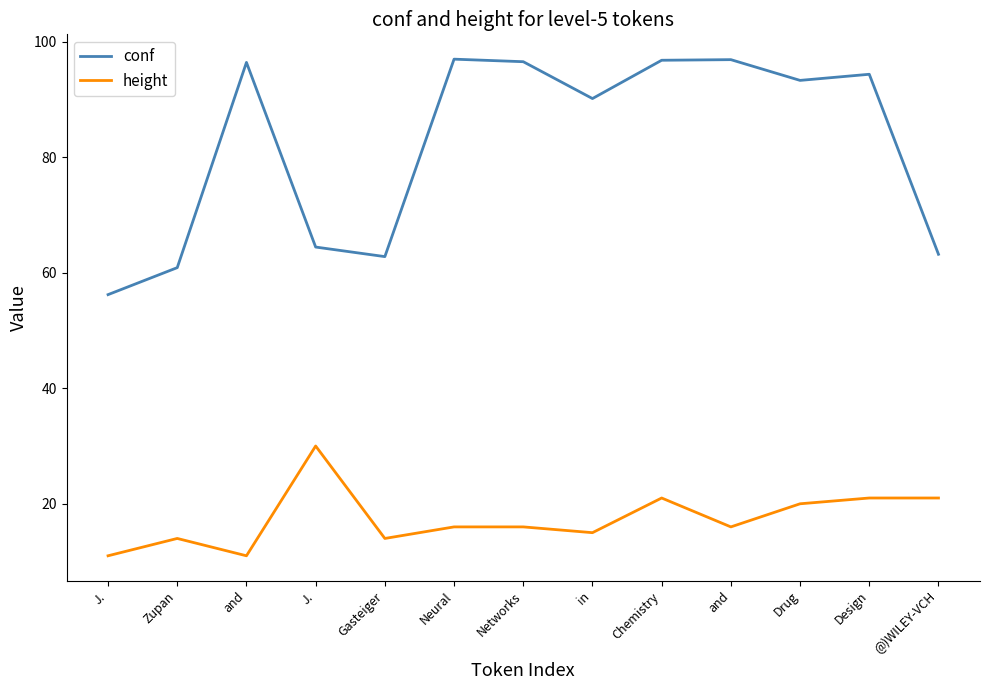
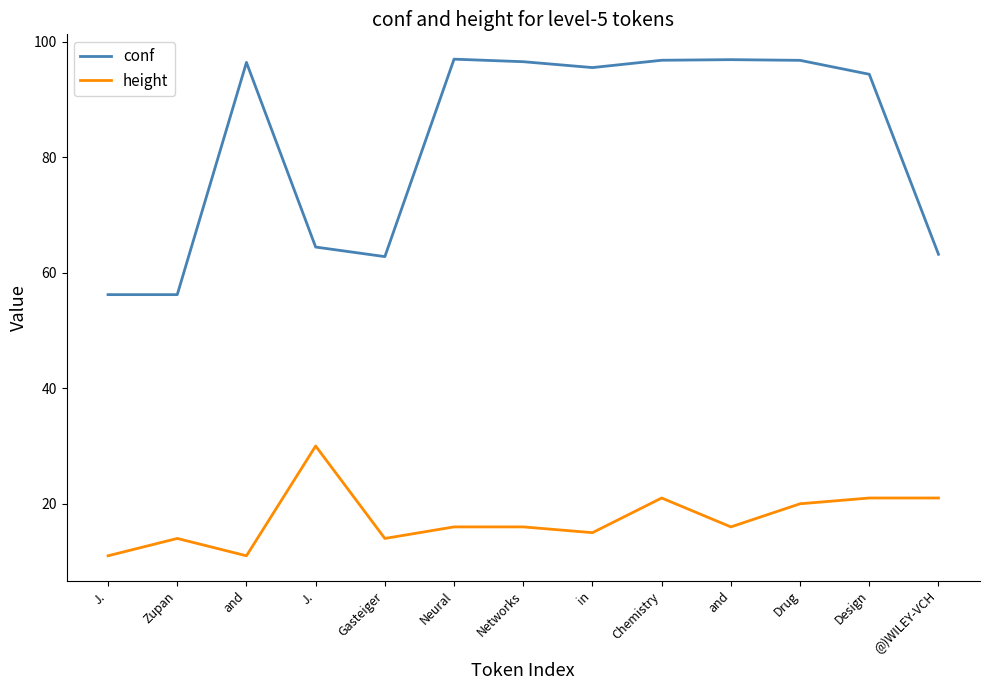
  {
    "conf": {
-     "Zupan": 61,
+     "Zupan": 56,
      "Gasteiger": 63,
      "Neural": 97,
      "Networks": 97,
-     "in": 90,
+     "in": 95,
      "Chemistry": 97,
-     "Drug": 93,
+     "Drug": 97,
      "Design": 94,
      "@)WILEY-VCH": 63
    },
    "height": {
      "Zupan": 14,
      "Gasteiger": 14,
      "Neural": 16,
      "Networks": 16,
      "in": 15,
      "Chemistry": 21,
      "Drug": 20,
      "Design": 21,
      "@)WILEY-VCH": 21
    }
  }
